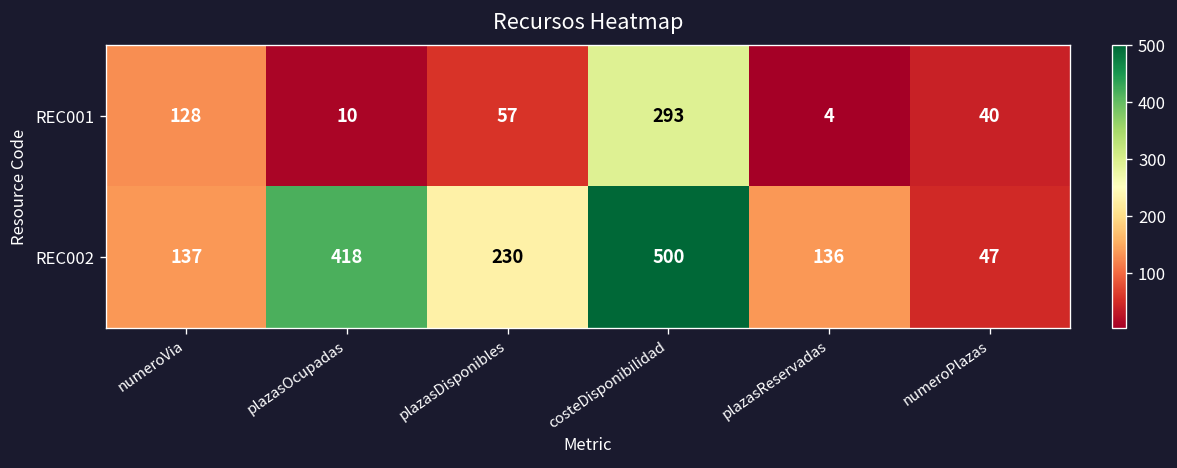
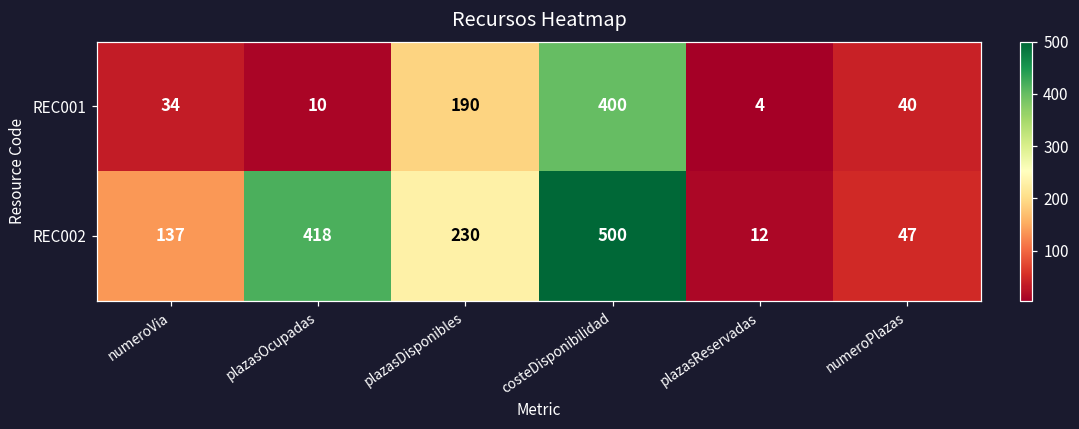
  {
    "REC001": {
-     "numeroVia": 128,
+     "numeroVia": 34,
      "plazasOcupadas": 10,
-     "plazasDisponibles": 57,
-     "costeDisponibilidad": 293,
+     "plazasDisponibles": 190,
+     "costeDisponibilidad": 400,
      "plazasReservadas": 4,
      "numeroPlazas": 40
    },
    "REC002": {
      "numeroVia": 137,
      "plazasOcupadas": 418,
      "plazasDisponibles": 230,
      "costeDisponibilidad": 500,
-     "plazasReservadas": 136,
+     "plazasReservadas": 12,
      "numeroPlazas": 47
    }
  }
